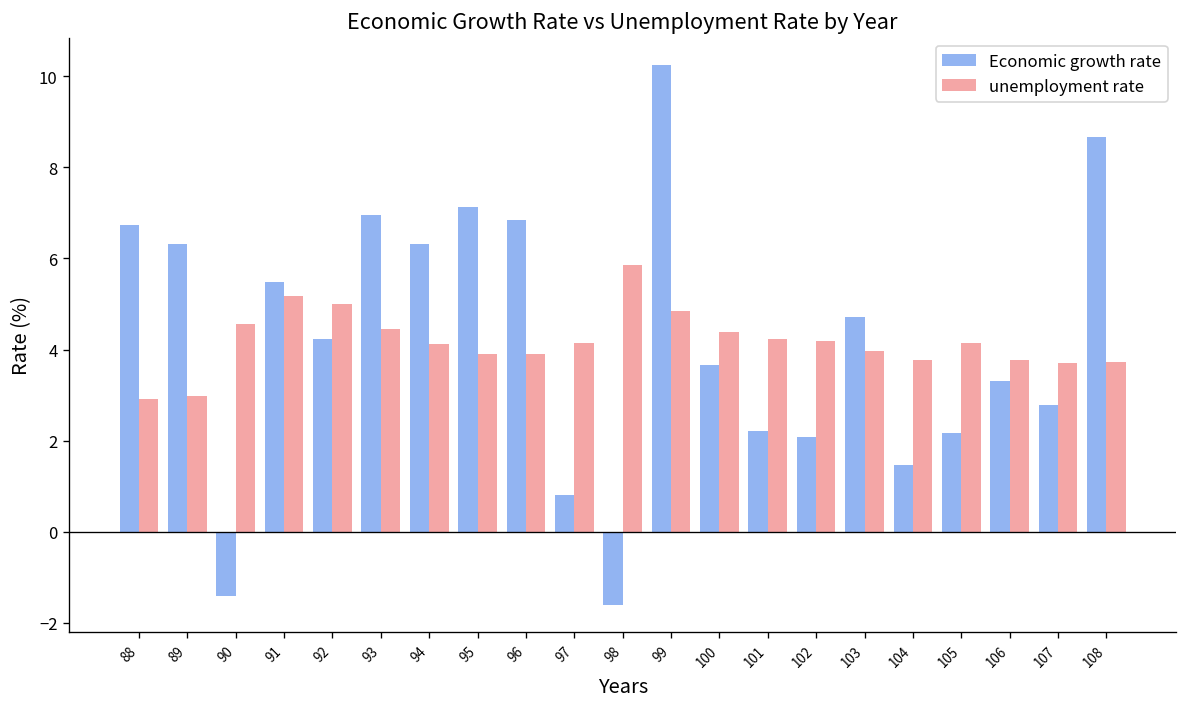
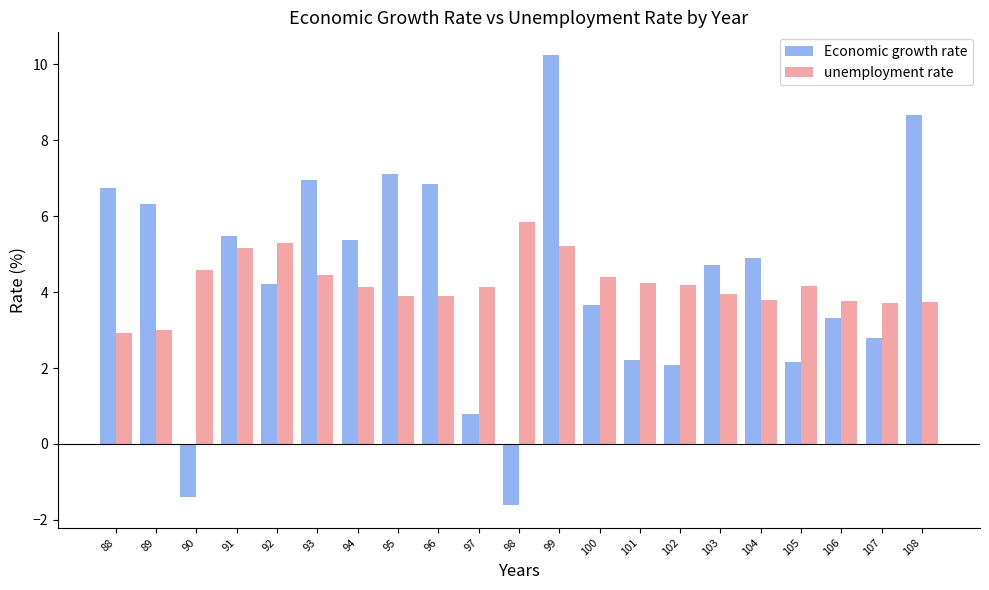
  {
    "Economic growth rate": {
      "88": 6.7,
      "89": 6.3,
      "90": -1.4,
      "91": 5.5,
      "92": 4.2,
      "93": 7.0,
-     "94": 6.3,
+     "94": 5.4,
      "95": 7.1,
      "96": 6.9,
      "97": 0.8,
      "98": -1.6,
      "99": 10.3,
      "100": 3.7,
      "101": 2.2,
      "102": 2.1,
      "103": 4.7,
-     "104": 1.5,
+     "104": 4.9,
      "105": 2.2,
      "106": 3.3,
      "107": 2.8,
      "108": 8.7
    },
    "unemployment rate": {
      "88": 2.9,
      "89": 3.0,
      "90": 4.6,
      "91": 5.2,
-     "92": 5.0,
+     "92": 5.3,
      "93": 4.4,
      "94": 4.1,
      "95": 3.9,
      "96": 3.9,
      "97": 4.1,
      "98": 5.9,
-     "99": 4.8,
+     "99": 5.2,
      "100": 4.4,
      "101": 4.2,
      "102": 4.2,
      "103": 4.0,
      "104": 3.8,
      "105": 4.2,
      "106": 3.8,
      "107": 3.7,
      "108": 3.7
    }
  }
